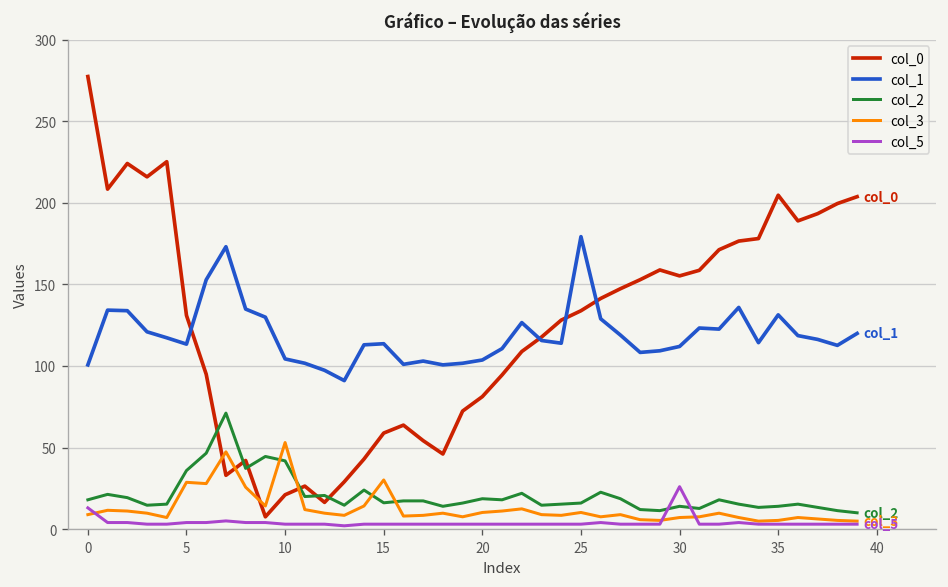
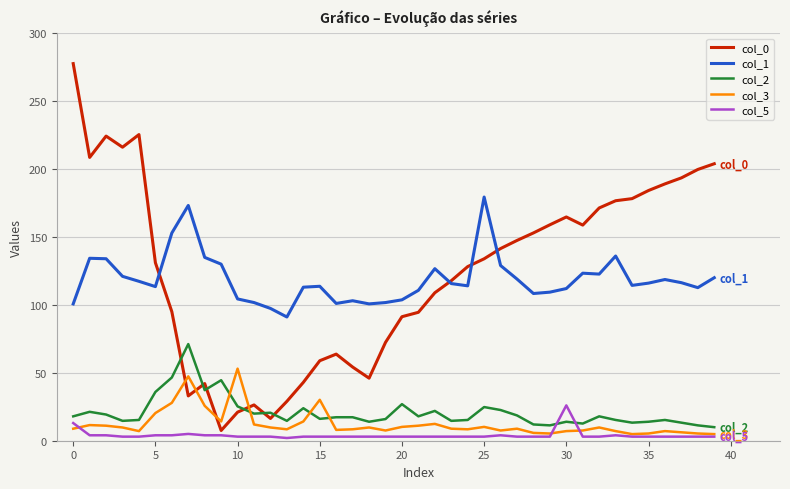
  {
    "col_0": {
      "0": 277,
      "5": 131,
      "10": 21,
      "15": 59,
-     "20": 81,
+     "20": 91,
      "25": 134,
-     "30": 155,
-     "35": 205
+     "30": 165,
+     "35": 184
    },
    "col_1": {
      "0": 101,
      "5": 113,
      "10": 104,
      "15": 114,
      "20": 104,
      "25": 179,
      "30": 112,
-     "35": 131
+     "35": 116
    },
    "col_2": {
      "0": 18,
      "5": 36,
-     "10": 42,
+     "10": 25,
      "15": 16,
-     "20": 19,
-     "25": 16,
+     "20": 27,
+     "25": 25,
      "30": 14,
      "35": 14
    },
    "col_3": {
      "0": 9,
-     "5": 29,
+     "5": 20,
      "10": 53,
      "15": 30,
      "20": 10,
      "25": 10,
      "30": 7,
      "35": 5
    },
    "col_5": {
      "0": 13,
      "5": 4,
      "10": 3,
      "15": 3,
      "20": 3,
      "25": 3,
      "30": 26,
      "35": 3
    }
  }
